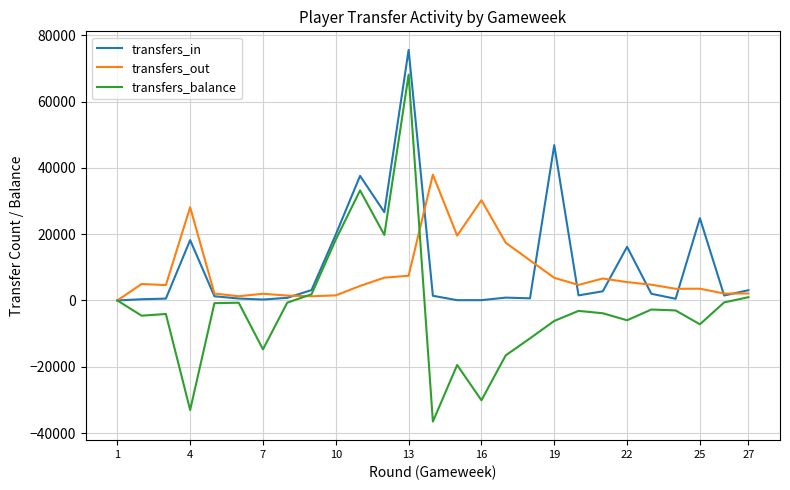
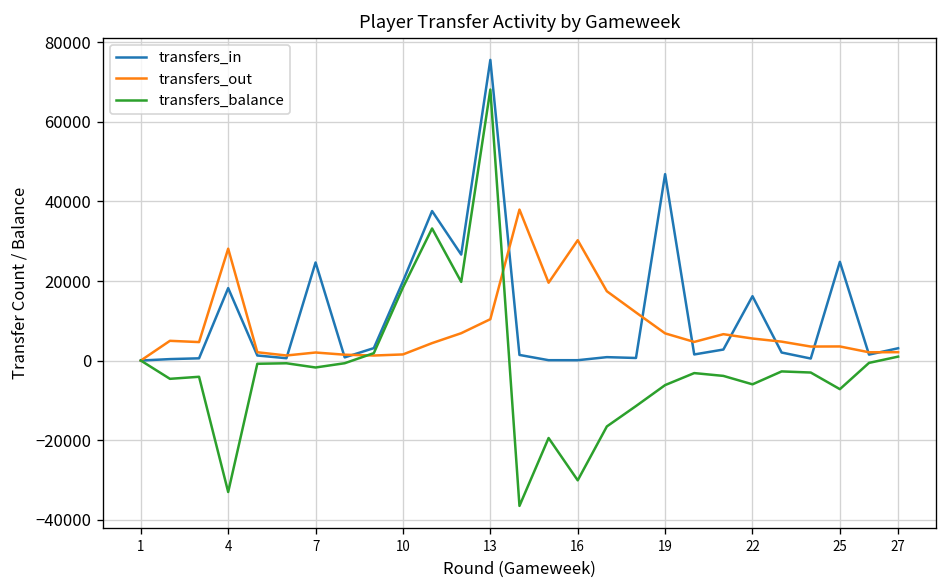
  {
    "transfers_in": {
      "4": 18000,
-     "7": 0,
+     "7": 25000,
      "10": 20000,
      "13": 76000,
      "16": 0,
      "19": 47000,
      "22": 16000,
      "25": 25000,
      "27": 3000
    },
    "transfers_out": {
      "4": 28000,
      "7": 2000,
      "10": 2000,
-     "13": 7000,
+     "13": 10000,
      "16": 30000,
      "19": 7000,
      "22": 6000,
      "25": 4000,
      "27": 2000
    },
    "transfers_balance": {
      "4": -33000,
-     "7": -15000,
+     "7": -2000,
      "10": 18000,
      "13": 68000,
      "16": -30000,
      "19": -6000,
      "22": -6000,
      "25": -7000,
      "27": 1000
    }
  }
